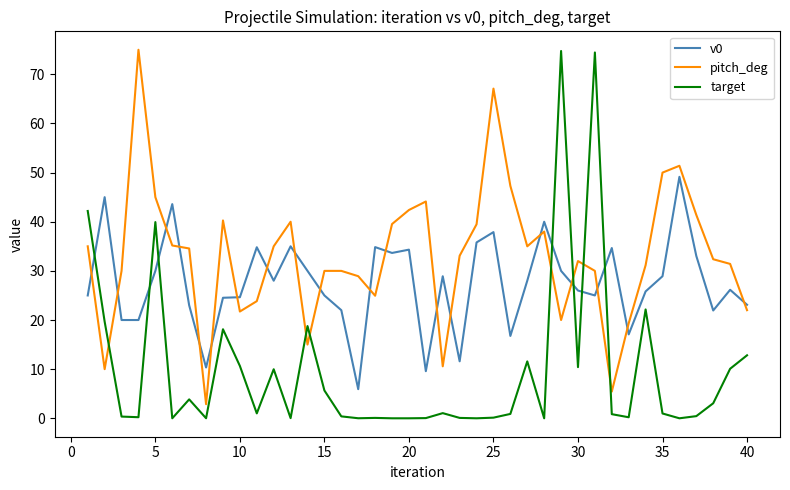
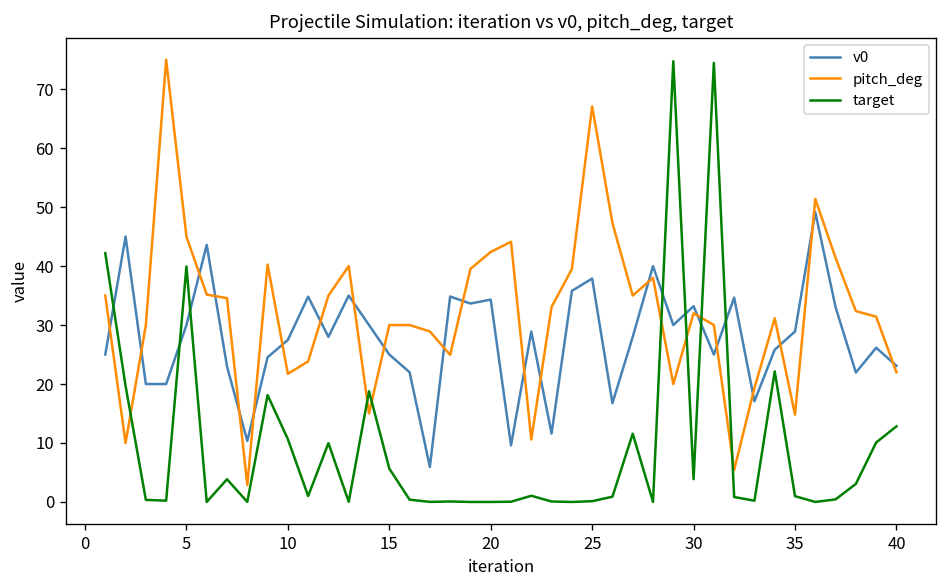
  {
    "v0": {
      "5": 30,
-     "10": 25,
+     "10": 27,
      "15": 25,
      "20": 34,
      "25": 38,
-     "30": 26,
+     "30": 33,
      "35": 29,
      "40": 23
    },
    "pitch_deg": {
      "5": 45,
      "10": 22,
      "15": 30,
      "20": 42,
      "25": 67,
      "30": 32,
-     "35": 50,
+     "35": 15,
      "40": 22
    },
    "target": {
      "5": 40,
      "10": 11,
      "15": 6,
      "20": 0,
      "25": 0,
-     "30": 10,
+     "30": 4,
      "35": 1,
      "40": 13
    }
  }
